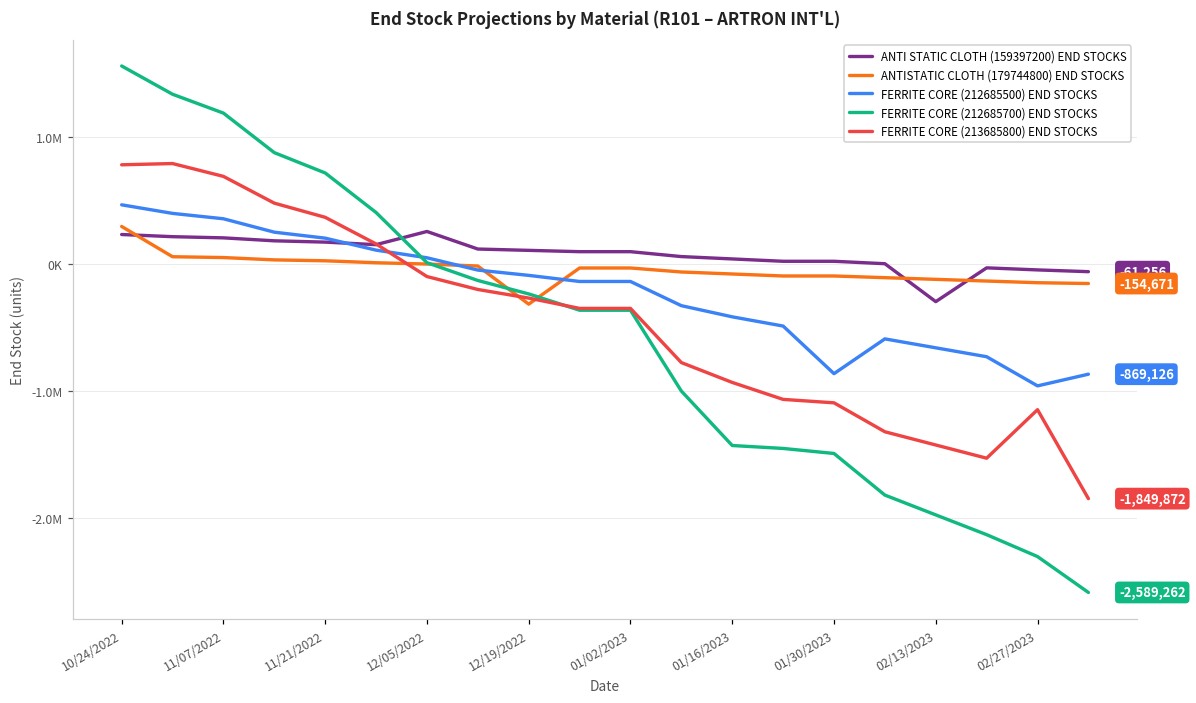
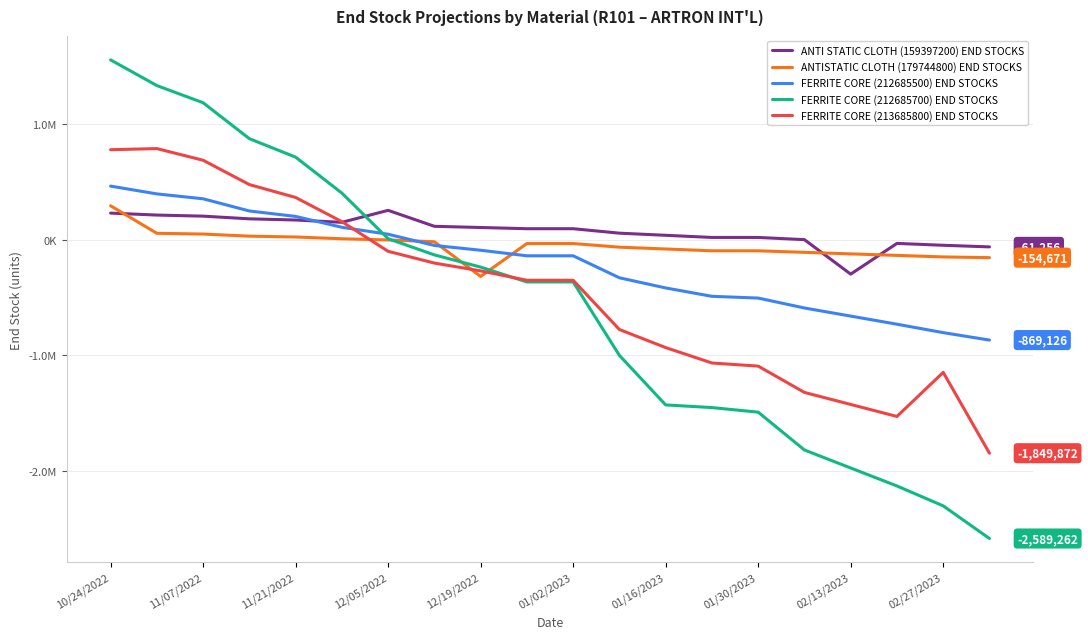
  {
    "ANTI STATIC CLOTH (159397200) END STOCKS": {
      "10/24/2022": 230000,
      "11/07/2022": 210000,
      "11/21/2022": 170000,
      "12/05/2022": 260000,
      "12/19/2022": 110000,
      "01/02/2023": 100000,
      "01/16/2023": 40000,
      "01/30/2023": 20000,
      "02/13/2023": -300000,
      "02/27/2023": -50000
    },
    "ANTISTATIC CLOTH (179744800) END STOCKS": {
      "10/24/2022": 290000,
      "11/07/2022": 50000,
      "11/21/2022": 20000,
      "12/19/2022": -320000,
      "01/02/2023": -30000,
      "01/16/2023": -80000,
      "01/30/2023": -100000,
      "02/13/2023": -120000,
      "02/27/2023": -150000
    },
    "FERRITE CORE (212685500) END STOCKS": {
      "10/24/2022": 470000,
      "11/07/2022": 360000,
      "11/21/2022": 200000,
      "12/05/2022": 50000,
      "12/19/2022": -90000,
      "01/02/2023": -140000,
      "01/16/2023": -420000,
-     "01/30/2023": -860000,
+     "01/30/2023": -500000,
      "02/13/2023": -660000,
-     "02/27/2023": -960000
+     "02/27/2023": -800000
    },
    "FERRITE CORE (212685700) END STOCKS": {
      "10/24/2022": 1560000,
      "11/07/2022": 1190000,
      "11/21/2022": 720000,
      "12/19/2022": -240000,
      "01/16/2023": -1430000,
      "01/30/2023": -1490000,
      "02/13/2023": -1980000,
      "02/27/2023": -2310000
    },
    "FERRITE CORE (213685800) END STOCKS": {
      "10/24/2022": 780000,
      "11/07/2022": 690000,
      "11/21/2022": 370000,
      "12/05/2022": -100000,
      "12/19/2022": -270000,
      "01/16/2023": -930000,
      "01/30/2023": -1090000,
      "02/13/2023": -1430000,
      "02/27/2023": -1150000
    }
  }
